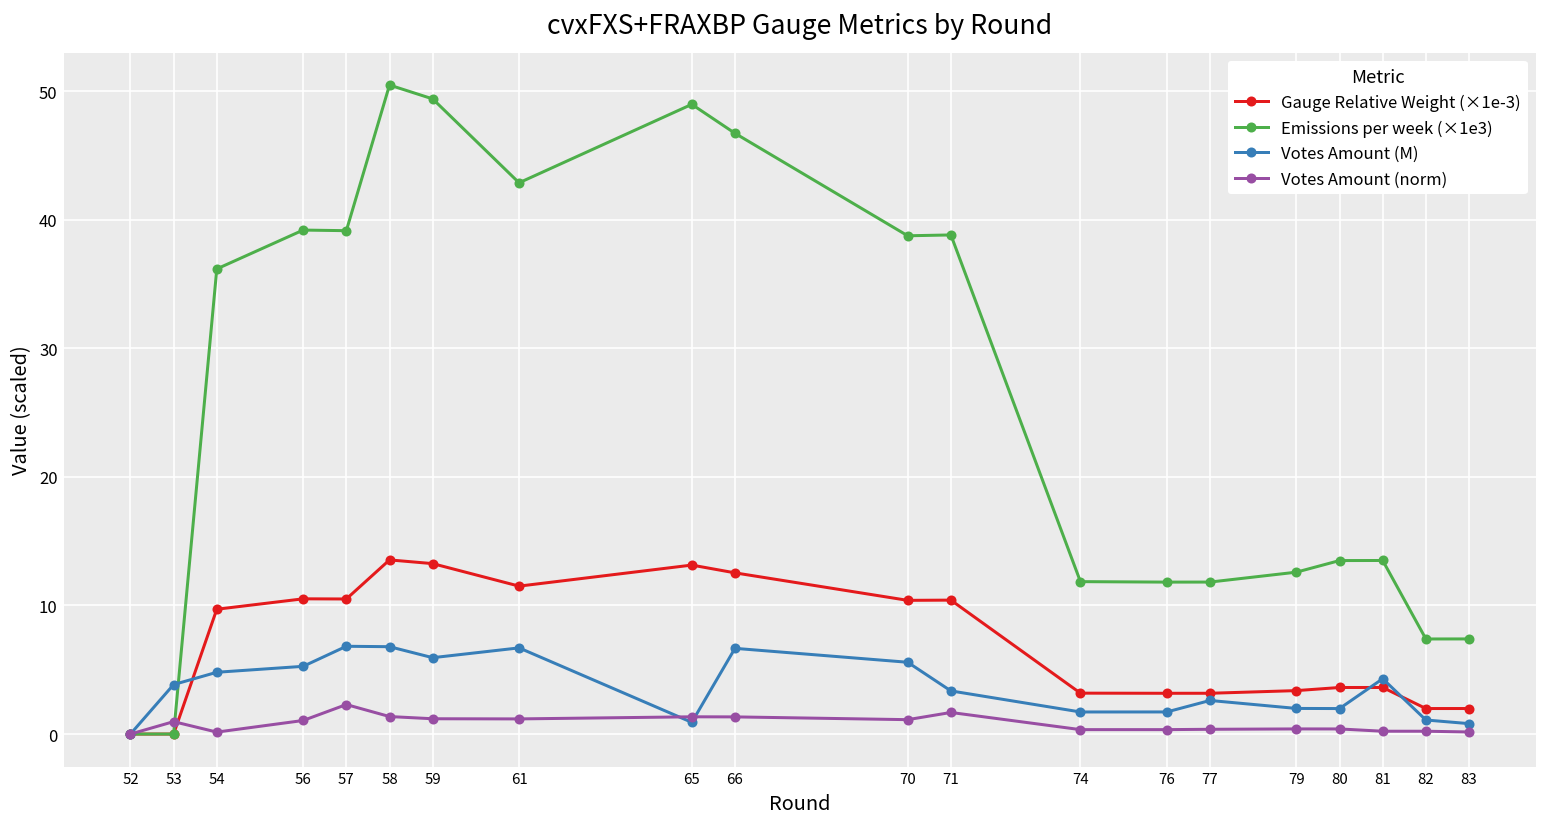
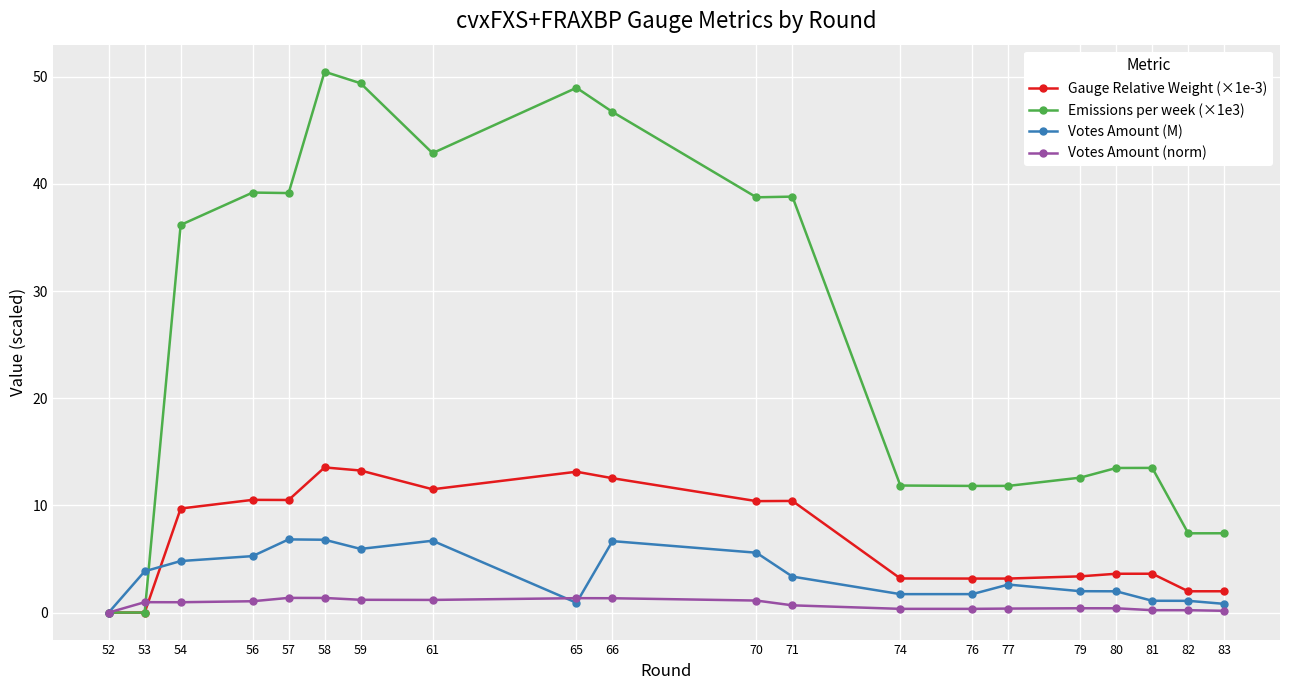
  {
    "Gauge Relative Weight (×1e-3)": {
      "54": 9.7,
      "56": 10.5,
      "57": 10.5,
      "58": 13.5,
      "59": 13.3,
      "61": 11.5,
      "65": 13.1,
      "66": 12.5,
      "70": 10.4,
      "71": 10.4,
      "74": 3.2,
      "76": 3.2,
      "77": 3.2,
      "79": 3.4,
      "80": 3.6,
      "81": 3.6,
      "82": 2.0,
      "83": 2.0
    },
    "Emissions per week (×1e3)": {
      "54": 36.2,
      "56": 39.2,
      "57": 39.2,
      "58": 50.5,
      "59": 49.4,
      "61": 42.9,
      "65": 49.0,
      "66": 46.7,
      "70": 38.8,
      "71": 38.8,
      "74": 11.9,
      "76": 11.8,
      "77": 11.8,
      "79": 12.6,
      "80": 13.5,
      "81": 13.5,
      "82": 7.4,
      "83": 7.4
    },
    "Votes Amount (M)": {
      "53": 3.8,
      "54": 4.8,
      "56": 5.3,
      "57": 6.8,
      "58": 6.8,
      "59": 5.9,
      "61": 6.7,
      "65": 0.9,
      "66": 6.7,
      "70": 5.6,
      "71": 3.4,
      "74": 1.7,
      "76": 1.7,
      "77": 2.6,
      "79": 2.0,
      "80": 2.0,
-     "81": 4.3,
+     "81": 1.1,
      "82": 1.1,
      "83": 0.8
    },
    "Votes Amount (norm)": {
      "53": 1.0,
-     "54": 0.2,
+     "54": 1.0,
      "56": 1.1,
-     "57": 2.3,
+     "57": 1.4,
      "58": 1.4,
      "59": 1.2,
      "61": 1.2,
      "65": 1.3,
      "66": 1.3,
      "70": 1.1,
-     "71": 1.7,
+     "71": 0.7,
      "74": 0.3,
      "76": 0.3,
      "77": 0.4,
      "79": 0.4,
      "80": 0.4,
      "81": 0.2,
      "82": 0.2,
      "83": 0.2
    }
  }
